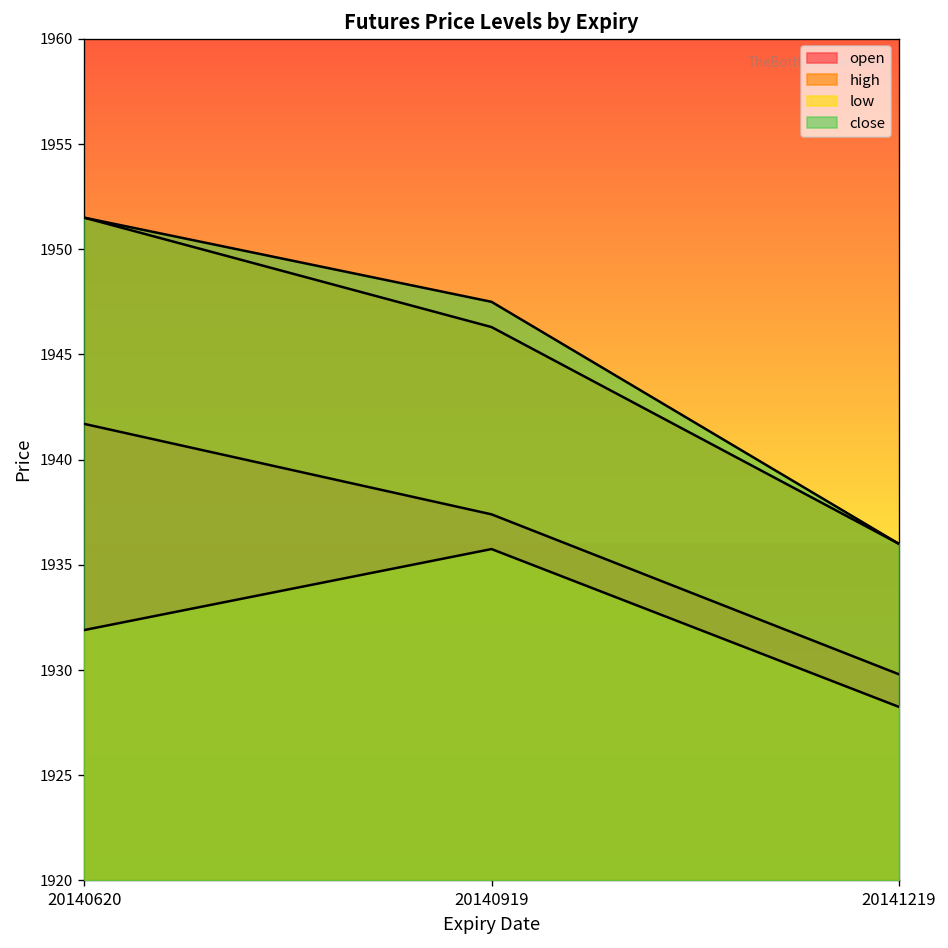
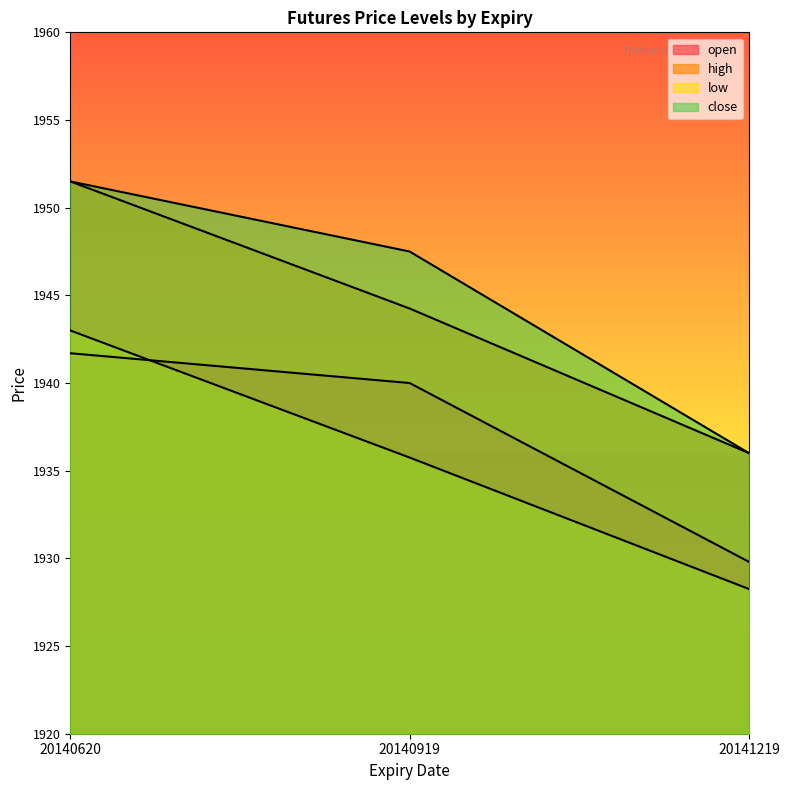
  {
    "open": {
      "20140620": 1941.7,
-     "20140919": 1937.4,
+     "20140919": 1940.0,
      "20141219": 1929.8
    },
    "high": {
-     "20140919": 1946.3
+     "20140919": 1944.3
    },
    "low": {
-     "20140620": 1931.9,
+     "20140620": 1943.0,
      "20140919": 1935.8,
      "20141219": 1928.3
    },
    "close": {
      "20140919": 1947.5
    }
  }
